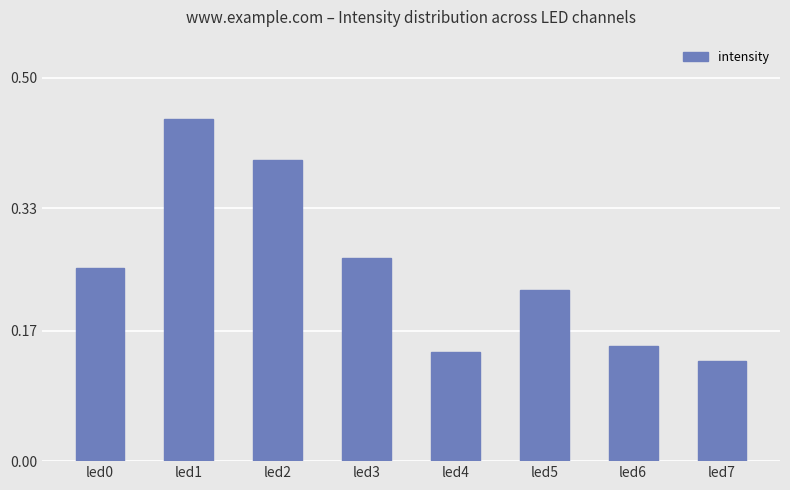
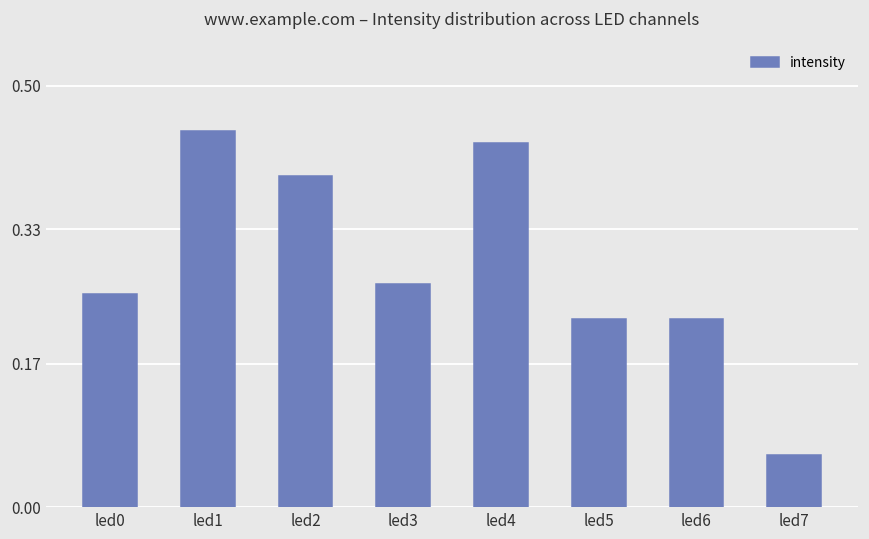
  {
    "led0": 0.25,
    "led1": 0.45,
    "led2": 0.39,
    "led3": 0.26,
-   "led4": 0.14,
+   "led4": 0.43,
    "led5": 0.22,
-   "led6": 0.15,
-   "led7": 0.13
+   "led6": 0.22,
+   "led7": 0.06
  }
